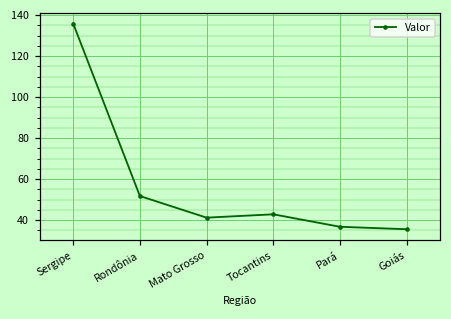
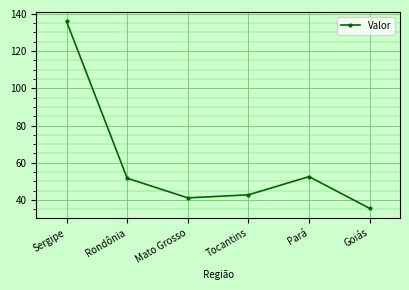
  {
    "Sergipe": 136,
    "Rondônia": 52,
    "Mato Grosso": 41,
    "Tocantins": 43,
-   "Pará": 37,
+   "Pará": 53,
    "Goiás": 36
  }
